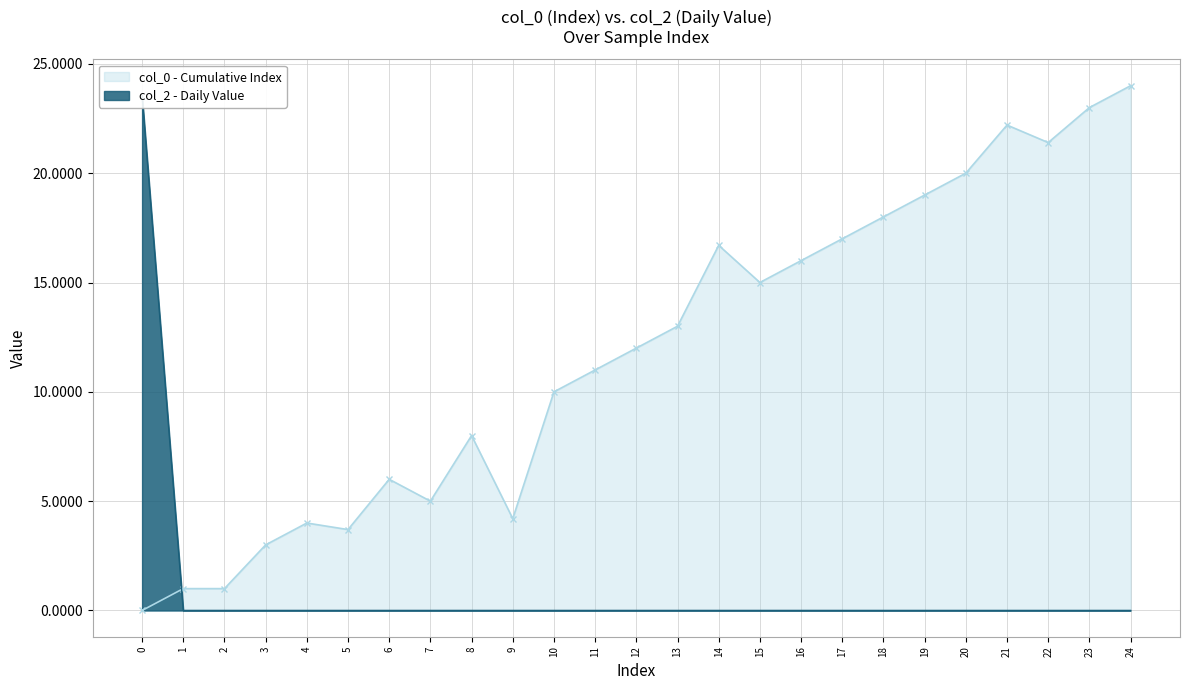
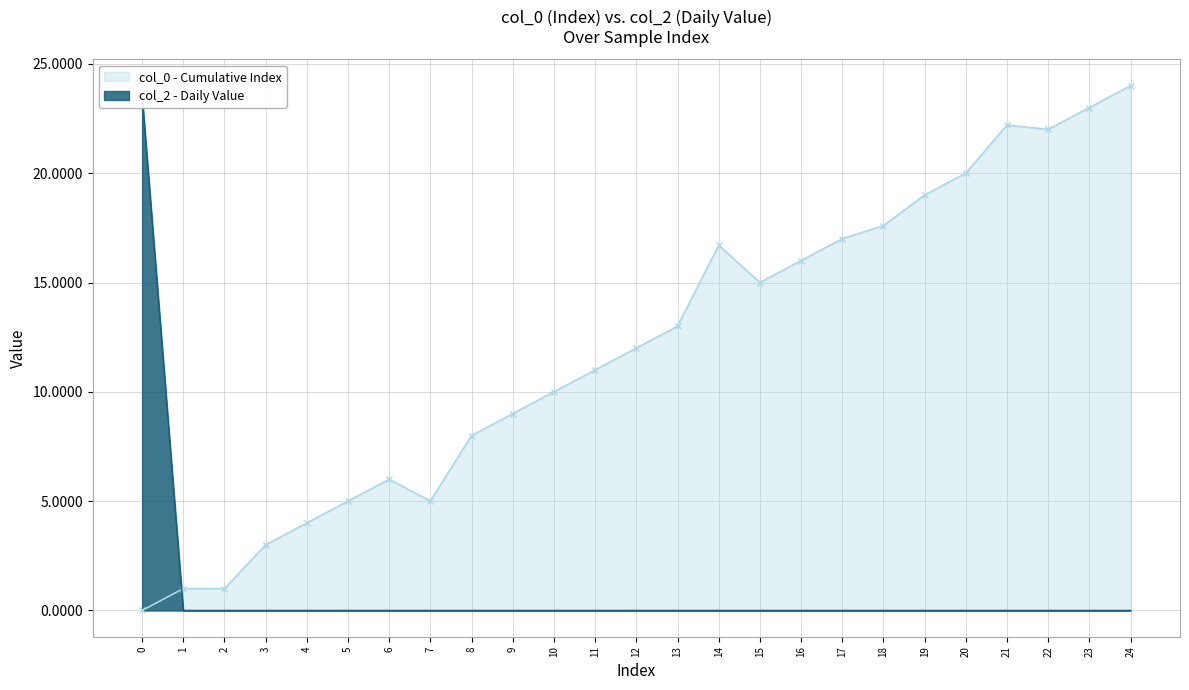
  {
    "col_0 - Cumulative Index": {
      "0": 0.0,
      "1": 1.0,
      "2": 1.0,
      "3": 3.0,
      "4": 4.0,
-     "5": 3.7,
+     "5": 5.0,
      "6": 6.0,
      "7": 5.0,
      "8": 8.0,
-     "9": 4.2,
+     "9": 9.0,
      "10": 10.0,
      "11": 11.0,
      "12": 12.0,
      "13": 13.0,
      "14": 16.7,
      "15": 15.0,
      "16": 16.0,
      "17": 17.0,
-     "18": 18.0,
+     "18": 17.6,
      "19": 19.0,
      "20": 20.0,
      "21": 22.2,
-     "22": 21.4,
+     "22": 22.0,
      "23": 23.0,
      "24": 24.0
    },
    "col_2 - Daily Value": {
      "1": 0.0,
      "2": 0.0,
      "3": 0.0,
      "4": 0.0,
      "5": 0.0,
      "6": 0.0,
      "7": 0.0,
      "8": 0.0,
      "9": 0.0,
      "10": 0.0,
      "11": 0.0,
      "12": 0.0,
      "13": 0.0,
      "14": 0.0,
      "15": 0.0,
      "16": 0.0,
      "17": 0.0,
      "18": 0.0,
      "19": 0.0,
      "20": 0.0,
      "21": 0.0,
      "22": 0.0,
      "23": 0.0,
      "24": 0.0
    }
  }
